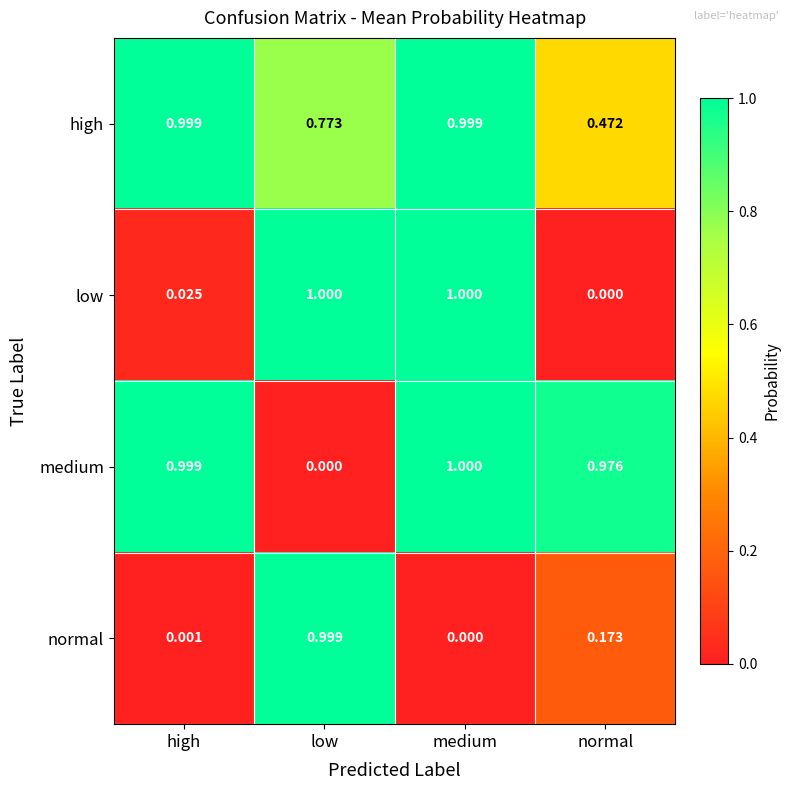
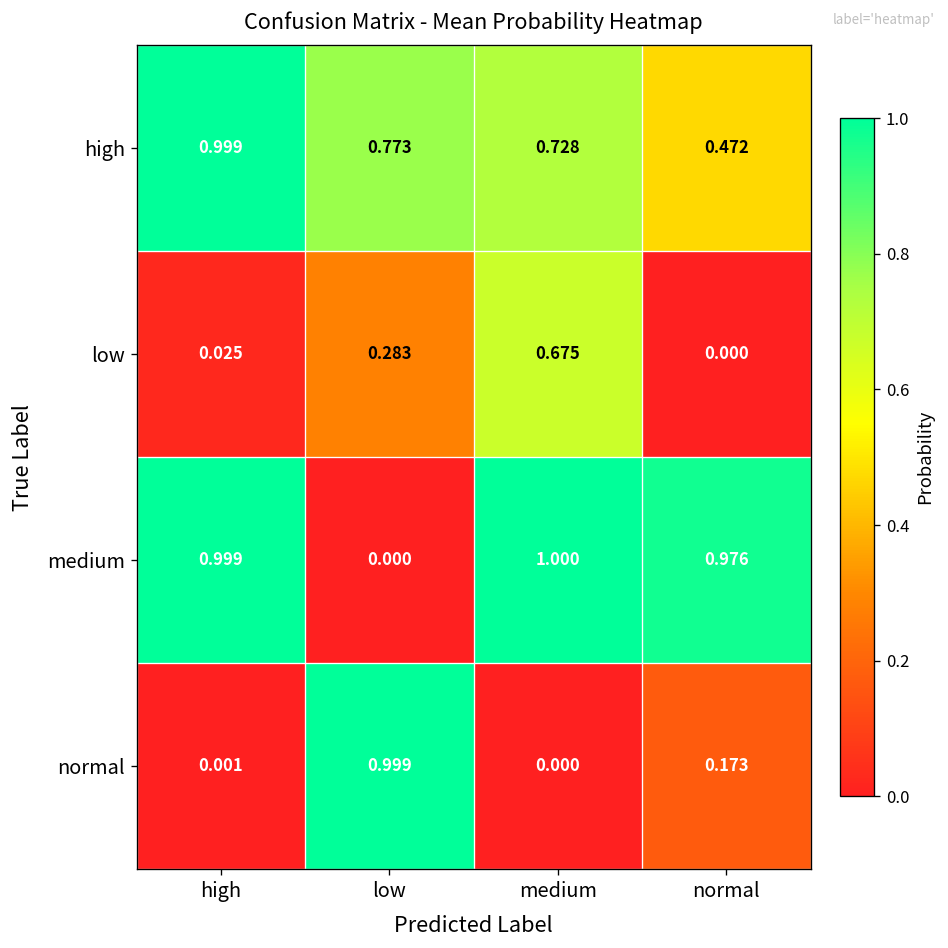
  {
    "high": {
      "high": 0.999,
      "low": 0.773,
-     "medium": 0.999,
+     "medium": 0.728,
      "normal": 0.472
    },
    "low": {
      "high": 0.025,
-     "low": 1.000,
-     "medium": 1.000,
+     "low": 0.283,
+     "medium": 0.675,
      "normal": 0.000
    },
    "medium": {
      "high": 0.999,
      "low": 0.000,
      "medium": 1.000,
      "normal": 0.976
    },
    "normal": {
      "high": 0.001,
      "low": 0.999,
      "medium": 0.000,
      "normal": 0.173
    }
  }
